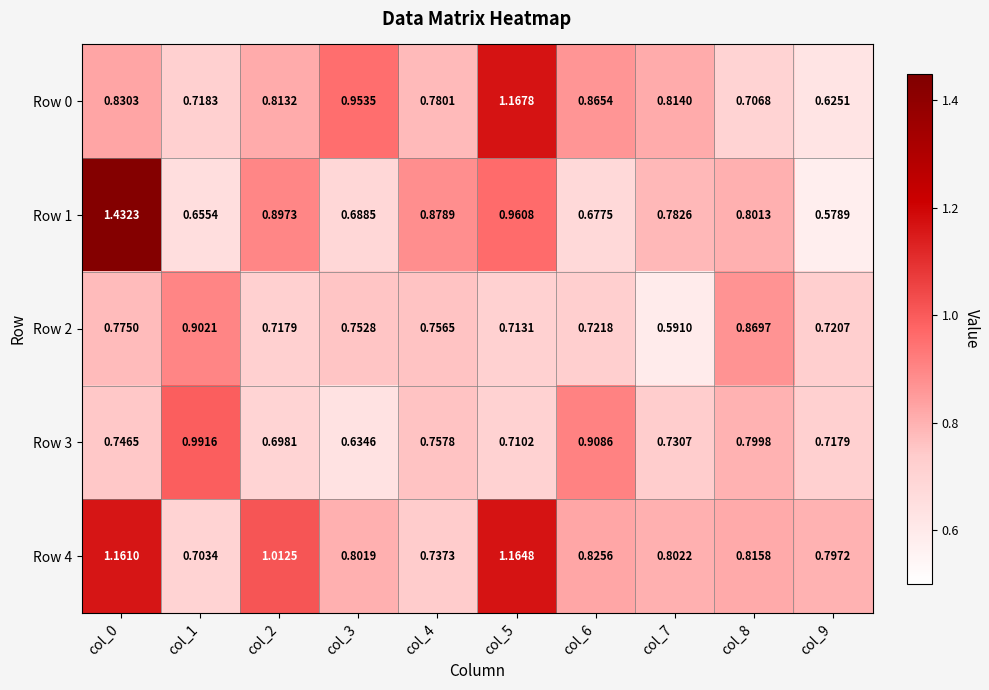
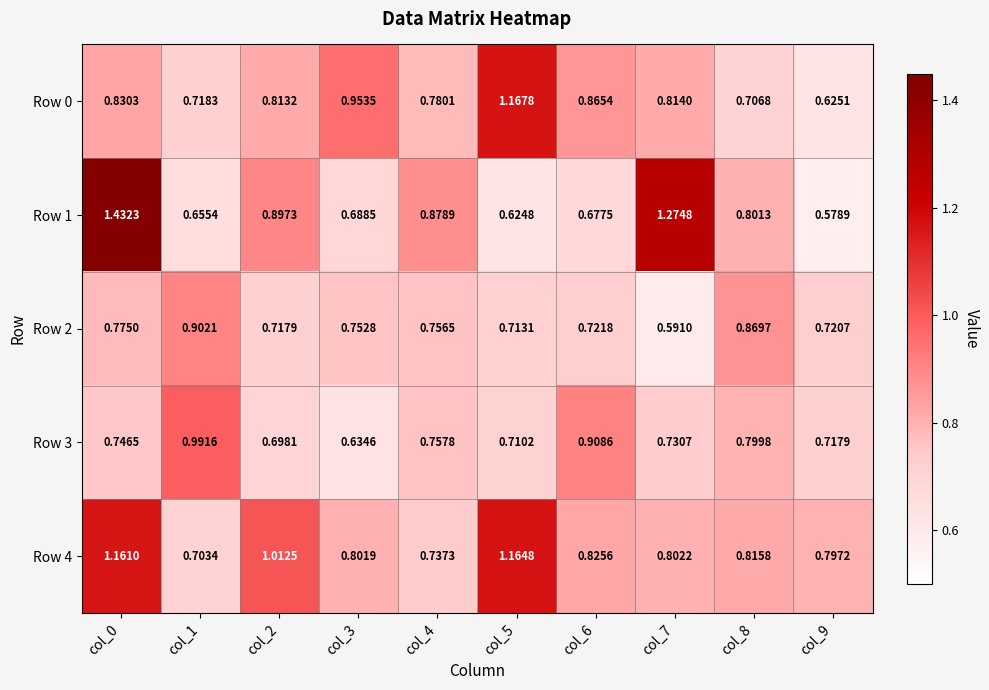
  {
    "Row 0": {
      "col_0": 0.8303,
      "col_1": 0.7183,
      "col_2": 0.8132,
      "col_3": 0.9535,
      "col_4": 0.7801,
      "col_5": 1.1678,
      "col_6": 0.8654,
      "col_7": 0.8140,
      "col_8": 0.7068,
      "col_9": 0.6251
    },
    "Row 1": {
      "col_0": 1.4323,
      "col_1": 0.6554,
      "col_2": 0.8973,
      "col_3": 0.6885,
      "col_4": 0.8789,
-     "col_5": 0.9608,
+     "col_5": 0.6248,
      "col_6": 0.6775,
-     "col_7": 0.7826,
+     "col_7": 1.2748,
      "col_8": 0.8013,
      "col_9": 0.5789
    },
    "Row 2": {
      "col_0": 0.7750,
      "col_1": 0.9021,
      "col_2": 0.7179,
      "col_3": 0.7528,
      "col_4": 0.7565,
      "col_5": 0.7131,
      "col_6": 0.7218,
      "col_7": 0.5910,
      "col_8": 0.8697,
      "col_9": 0.7207
    },
    "Row 3": {
      "col_0": 0.7465,
      "col_1": 0.9916,
      "col_2": 0.6981,
      "col_3": 0.6346,
      "col_4": 0.7578,
      "col_5": 0.7102,
      "col_6": 0.9086,
      "col_7": 0.7307,
      "col_8": 0.7998,
      "col_9": 0.7179
    },
    "Row 4": {
      "col_0": 1.1610,
      "col_1": 0.7034,
      "col_2": 1.0125,
      "col_3": 0.8019,
      "col_4": 0.7373,
      "col_5": 1.1648,
      "col_6": 0.8256,
      "col_7": 0.8022,
      "col_8": 0.8158,
      "col_9": 0.7972
    }
  }
